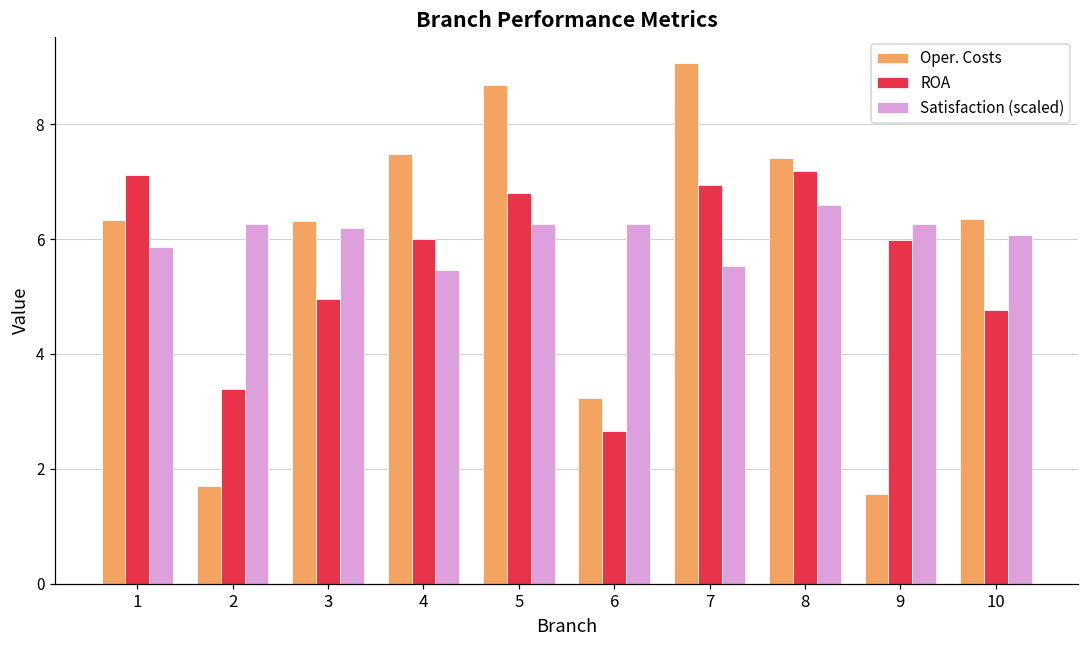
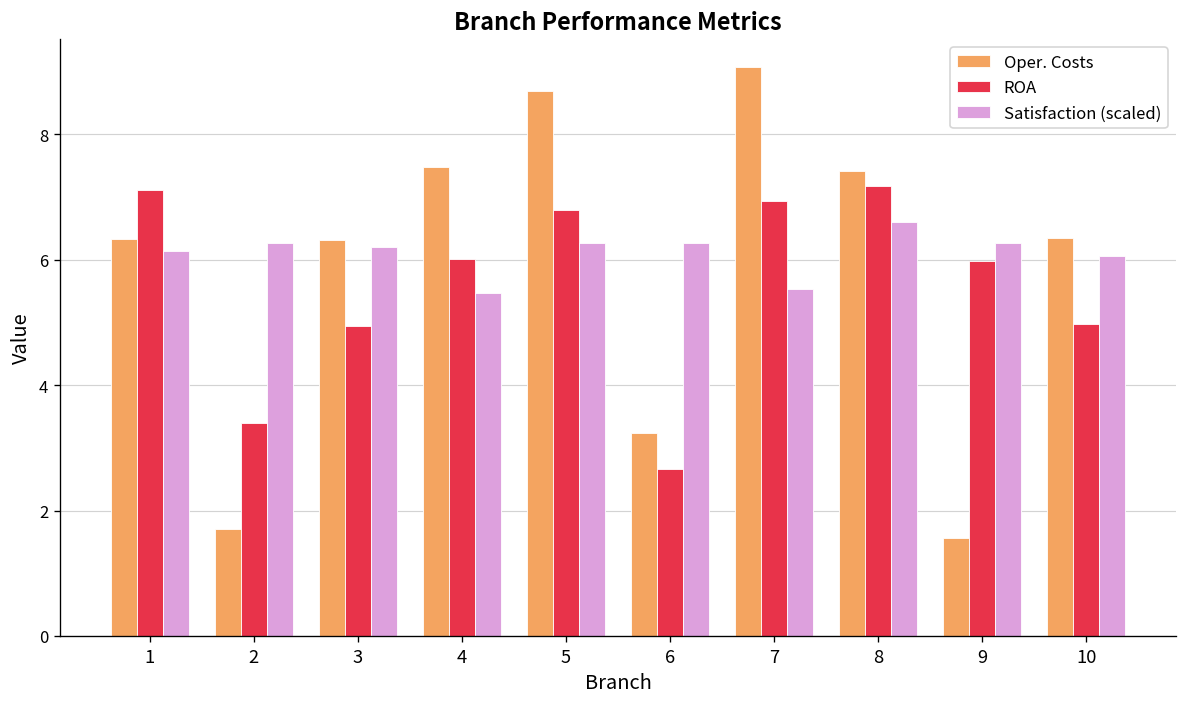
  {
    "Oper. Costs": {
      "1": 6.3,
      "2": 1.7,
      "3": 6.3,
      "4": 7.5,
      "5": 8.7,
      "6": 3.2,
      "7": 9.1,
      "8": 7.4,
      "9": 1.6,
      "10": 6.4
    },
    "ROA": {
      "1": 7.1,
      "2": 3.4,
      "3": 5.0,
      "4": 6.0,
      "5": 6.8,
      "6": 2.7,
      "7": 6.9,
      "8": 7.2,
      "9": 6.0,
-     "10": 4.8
+     "10": 5.0
    },
    "Satisfaction (scaled)": {
-     "1": 5.9,
+     "1": 6.1,
      "2": 6.3,
      "3": 6.2,
      "4": 5.5,
      "5": 6.3,
      "6": 6.3,
      "7": 5.5,
      "8": 6.6,
      "9": 6.3,
      "10": 6.1
    }
  }
